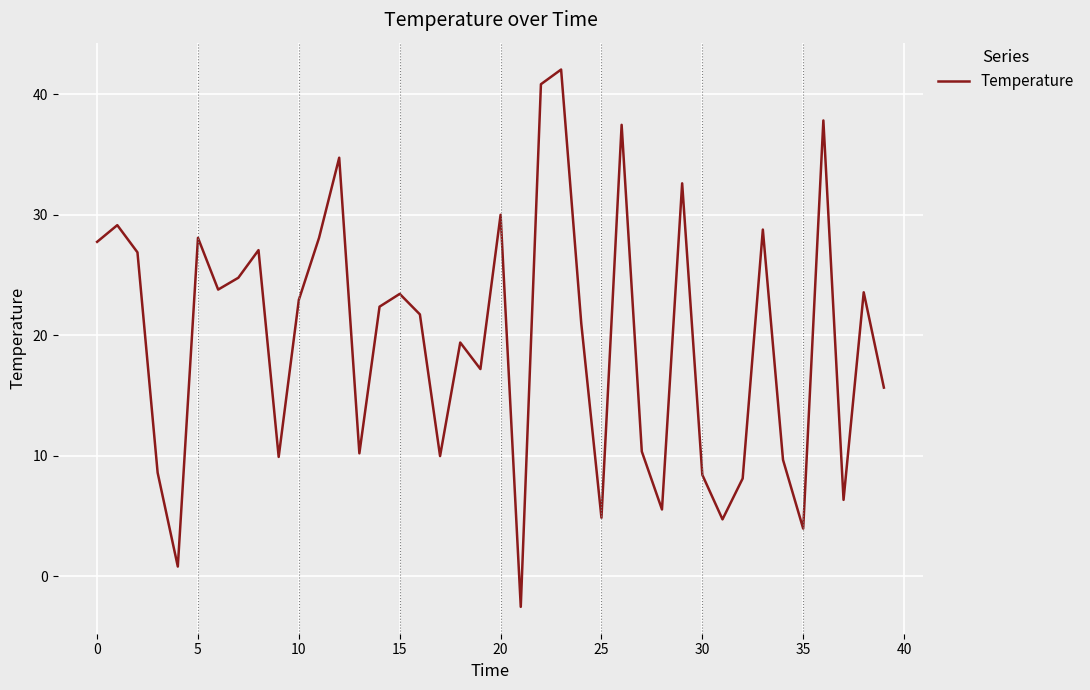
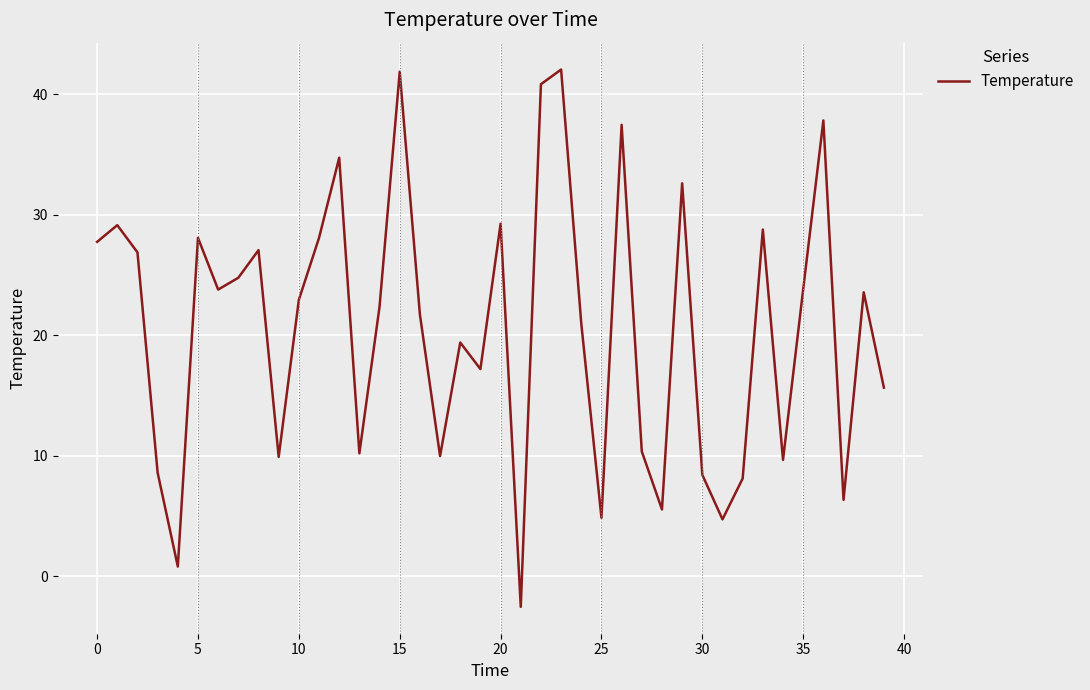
  {
    "0": 27.8,
    "5": 28.1,
    "10": 22.9,
-   "15": 23.4,
-   "20": 30.0,
+   "15": 41.9,
+   "20": 29.3,
    "25": 4.8,
    "30": 8.4,
-   "35": 3.9
+   "35": 23.8
  }
